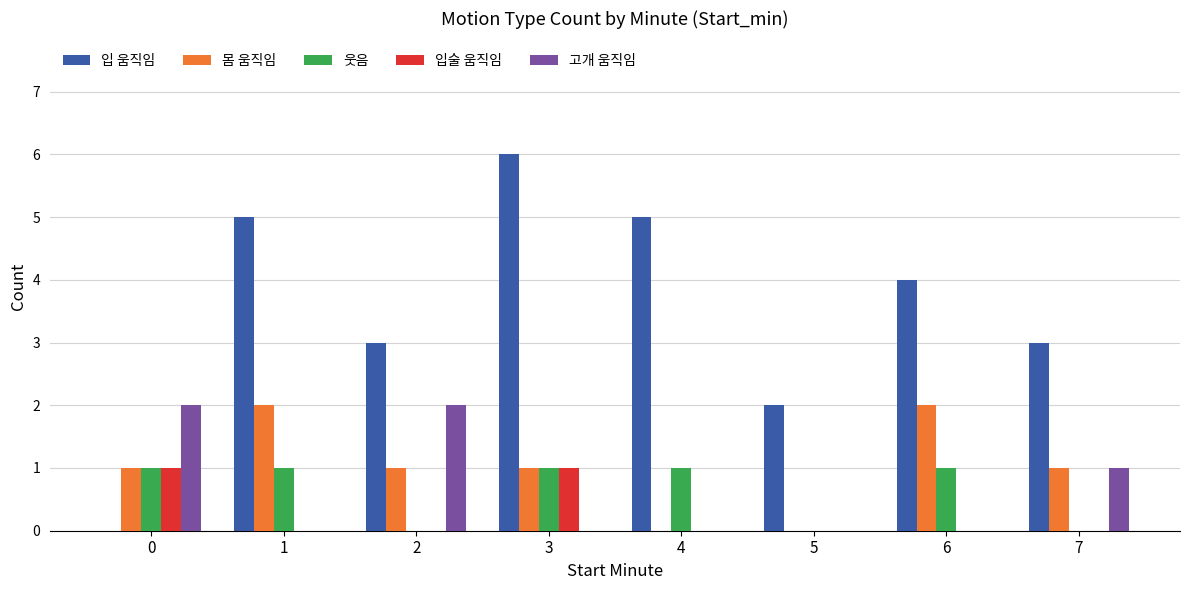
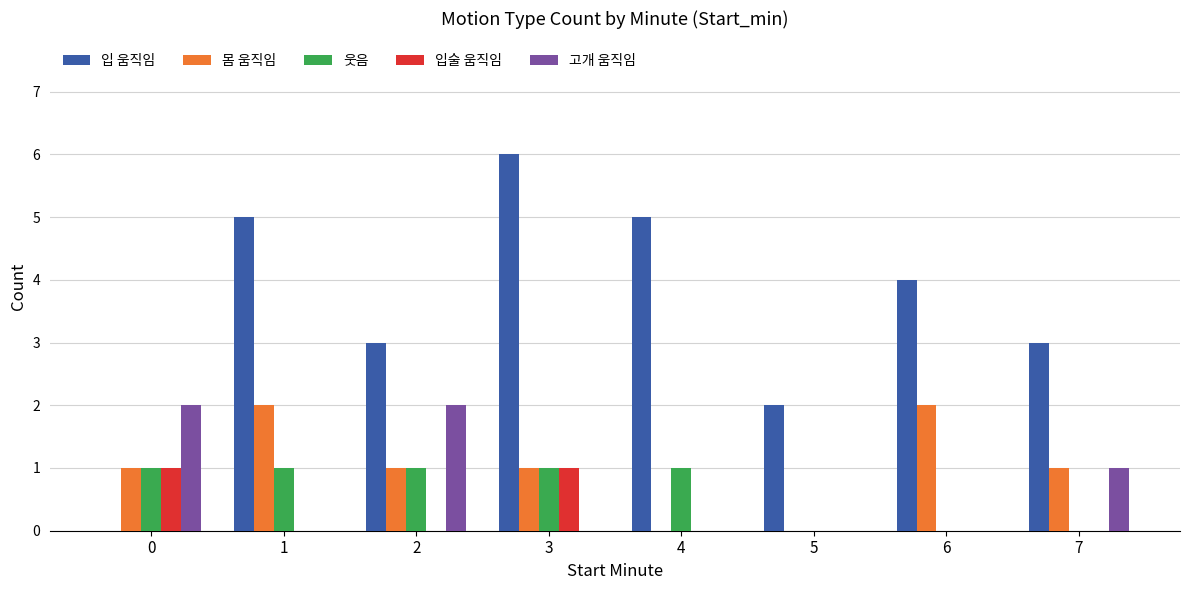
  {
    "입 움직임": {
      "0": 0,
      "1": 5,
      "2": 3,
      "3": 6,
      "4": 5,
      "5": 2,
      "6": 4,
      "7": 3
    },
    "몸 움직임": {
      "0": 1,
      "1": 2,
      "2": 1,
      "3": 1,
      "4": 0,
      "5": 0,
      "6": 2,
      "7": 1
    },
    "웃음": {
      "0": 1,
      "1": 1,
-     "2": 0,
+     "2": 1,
      "3": 1,
      "4": 1,
      "5": 0,
-     "6": 1,
+     "6": 0,
      "7": 0
    },
    "입술 움직임": {
      "0": 1,
      "1": 0,
      "2": 0,
      "3": 1,
      "4": 0,
      "5": 0,
      "6": 0,
      "7": 0
    },
    "고개 움직임": {
      "0": 2,
      "1": 0,
      "2": 2,
      "3": 0,
      "4": 0,
      "5": 0,
      "6": 0,
      "7": 1
    }
  }
